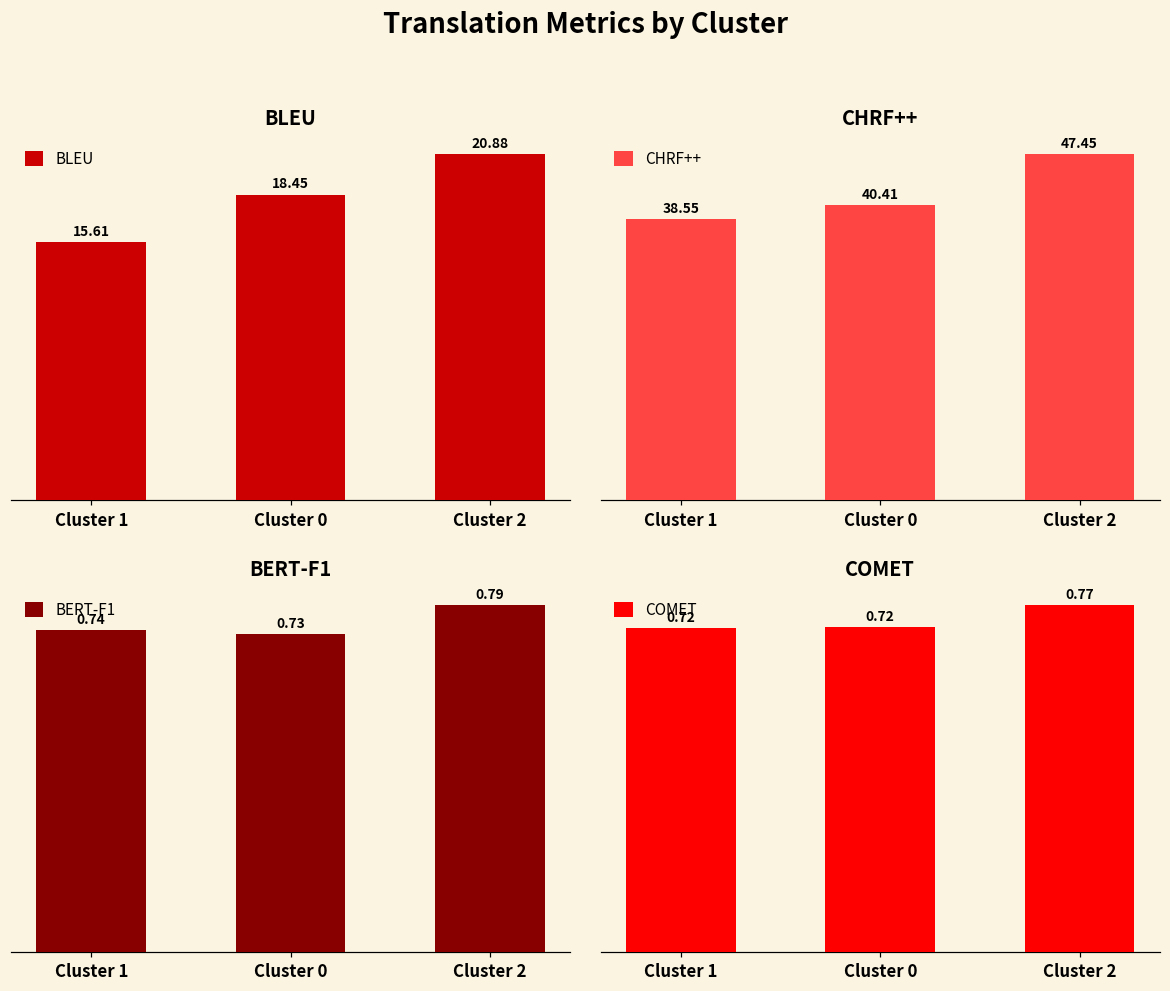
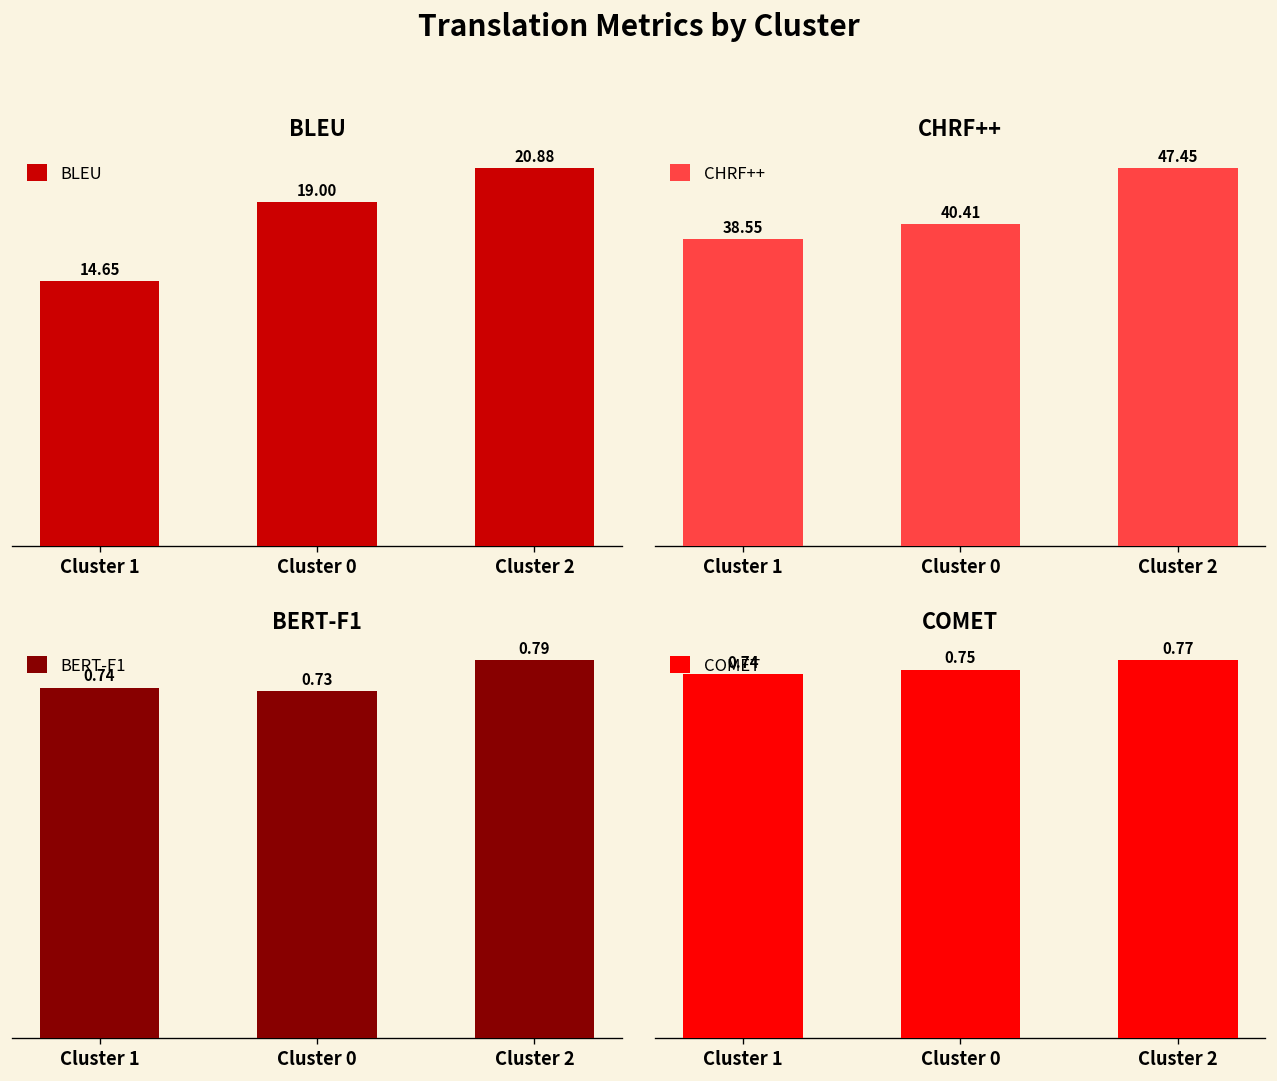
  {
    "BLEU": {
-     "Cluster 1": 15.61,
-     "Cluster 0": 18.45,
+     "Cluster 1": 14.65,
+     "Cluster 0": 19.00,
      "Cluster 2": 20.88
    },
    "CHRF++": {
      "Cluster 1": 38.55,
      "Cluster 0": 40.41,
      "Cluster 2": 47.45
    },
    "BERT-F1": {
      "Cluster 1": 0.74,
      "Cluster 0": 0.73,
      "Cluster 2": 0.79
    },
    "COMET": {
-     "Cluster 1": 0.72,
-     "Cluster 0": 0.72,
+     "Cluster 1": 0.74,
+     "Cluster 0": 0.75,
      "Cluster 2": 0.77
    }
  }
